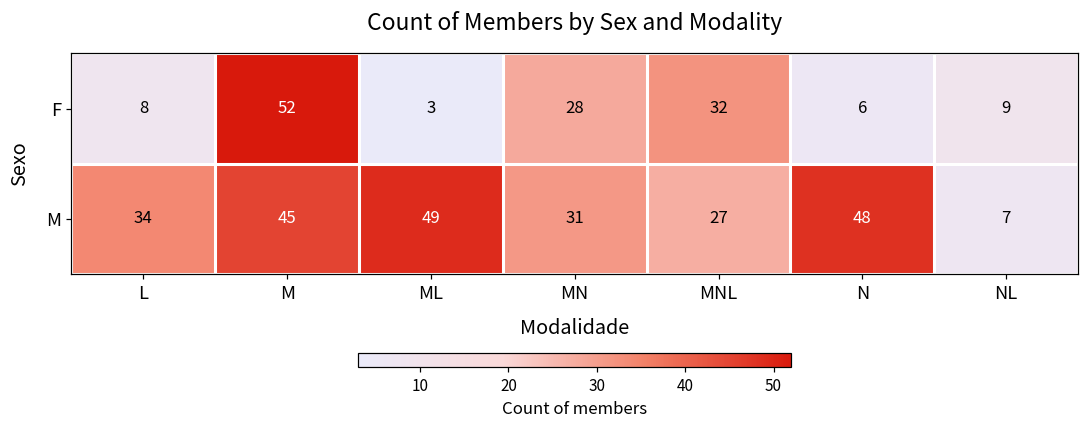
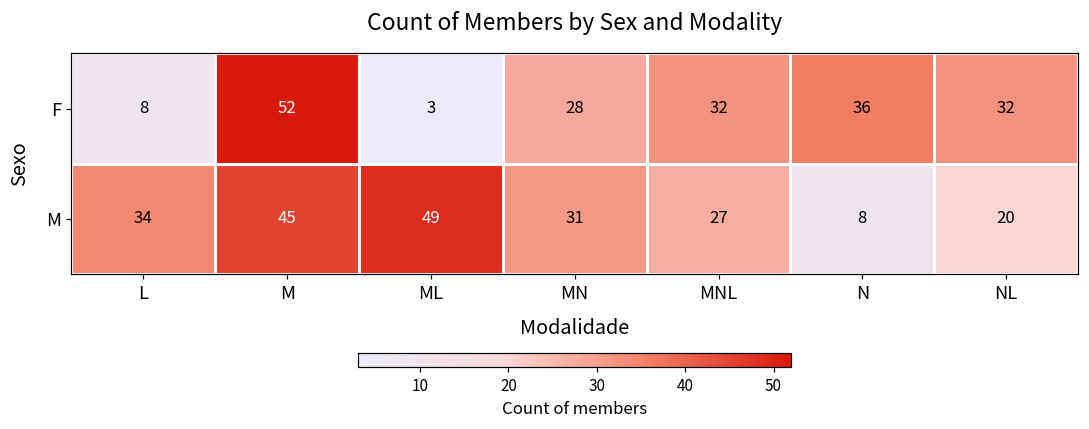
  {
    "F": {
      "L": 8,
      "M": 52,
      "ML": 3,
      "MN": 28,
      "MNL": 32,
-     "N": 6,
-     "NL": 9
+     "N": 36,
+     "NL": 32
    },
    "M": {
      "L": 34,
      "M": 45,
      "ML": 49,
      "MN": 31,
      "MNL": 27,
-     "N": 48,
-     "NL": 7
+     "N": 8,
+     "NL": 20
    }
  }
